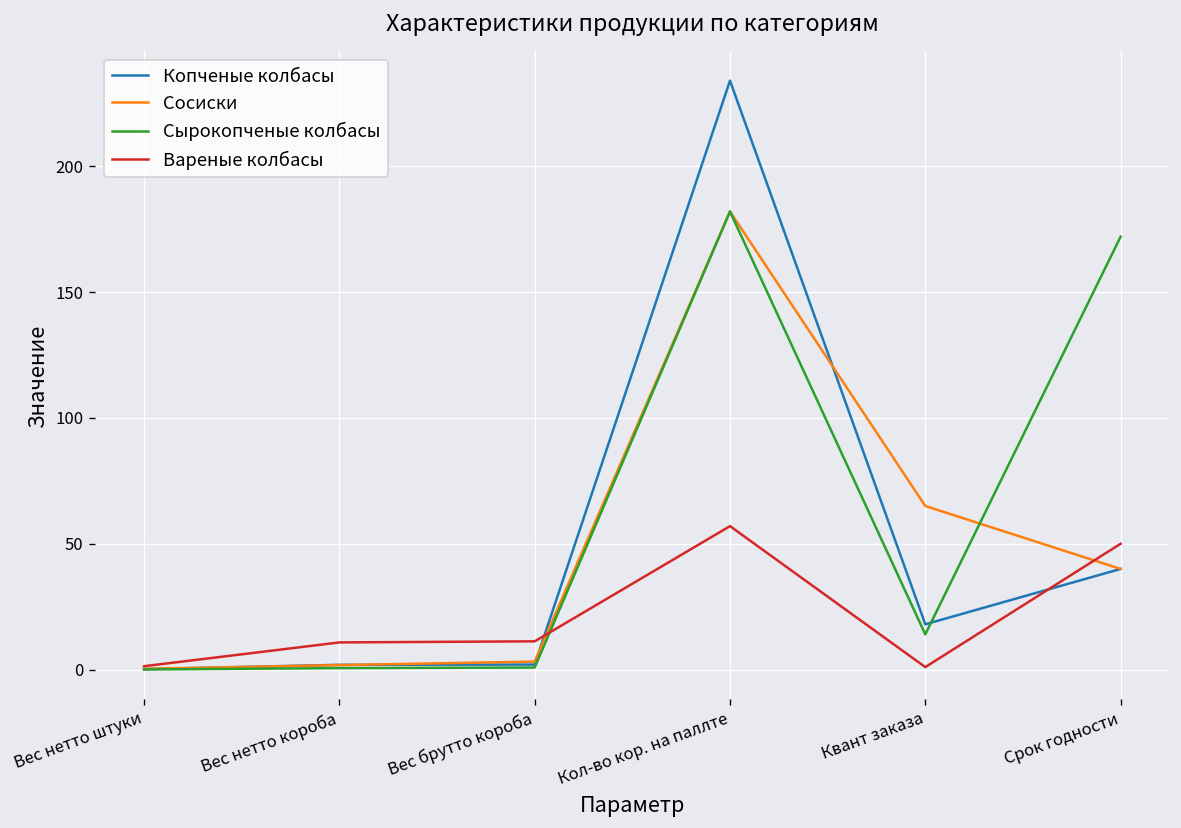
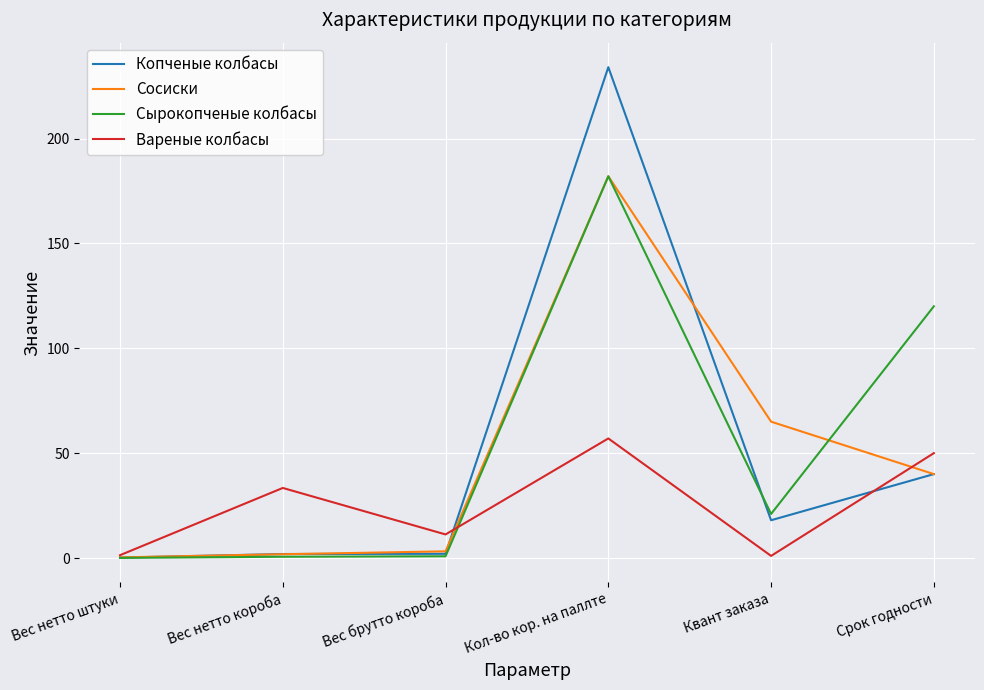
  {
    "Копченые колбасы": {
      "Кол-во кор. на паллте": 234,
      "Квант заказа": 18
    },
    "Сосиски": {
      "Квант заказа": 65
    },
    "Сырокопченые колбасы": {
-     "Квант заказа": 14,
-     "Срок годности": 172
+     "Квант заказа": 21,
+     "Срок годности": 120
    },
    "Вареные колбасы": {
-     "Вес нетто короба": 11,
+     "Вес нетто короба": 33,
      "Вес брутто короба": 11,
      "Кол-во кор. на паллте": 57,
      "Квант заказа": 1,
      "Срок годности": 50
    }
  }
